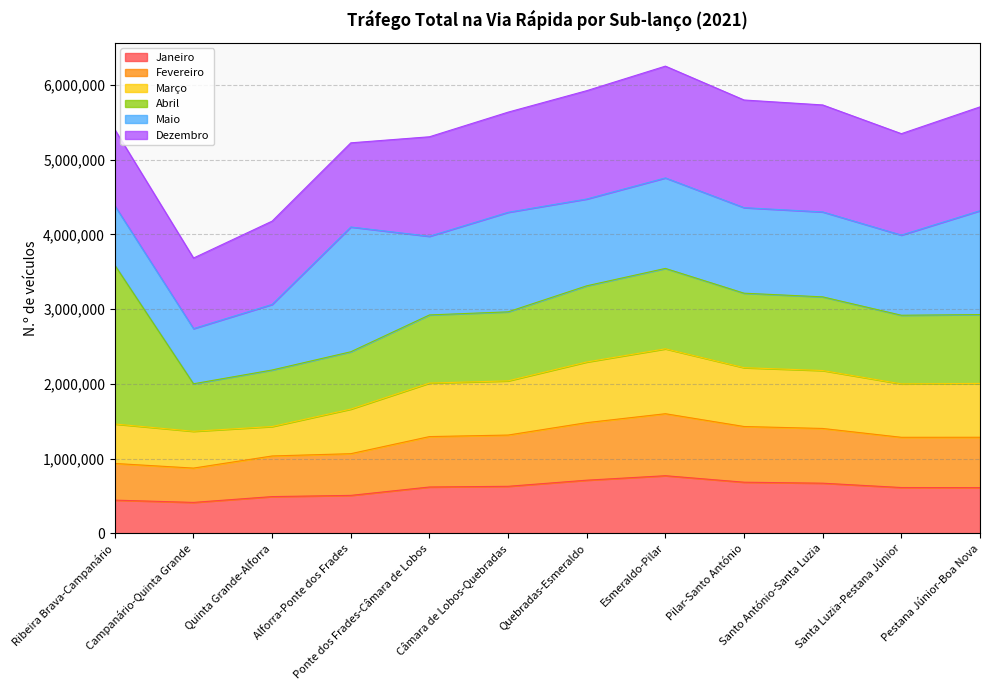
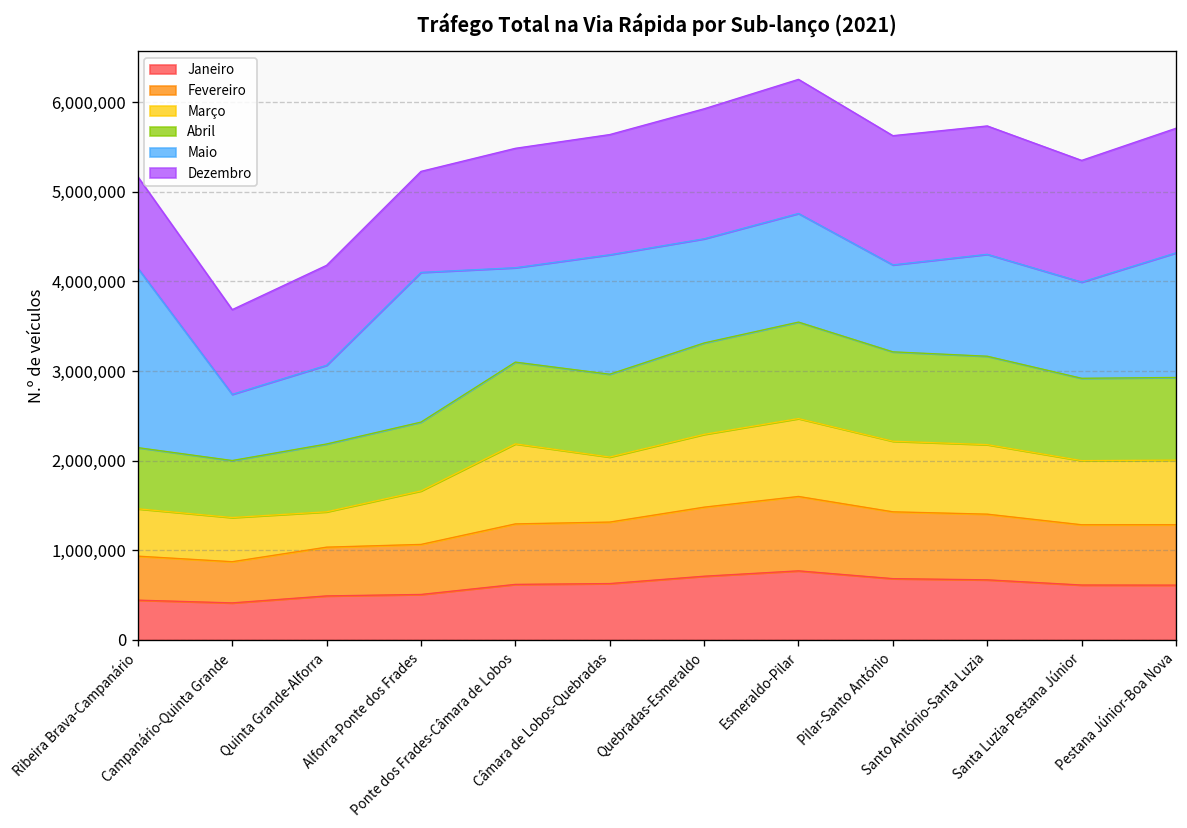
  {
    "Janeiro": {
      "Ribeira Brava-Campanário": "400,000",
      "Campanário-Quinta Grande": "400,000",
      "Quinta Grande-Alforra": "500,000",
      "Alforra-Ponte dos Frades": "500,000",
      "Ponte dos Frades-Câmara de Lobos": "600,000",
      "Câmara de Lobos-Quebradas": "600,000",
      "Quebradas-Esmeraldo": "700,000",
      "Esmeraldo-Pilar": "800,000",
      "Pilar-Santo António": "700,000",
      "Santo António-Santa Luzia": "700,000",
      "Santa Luzia-Pestana Júnior": "600,000",
      "Pestana Júnior-Boa Nova": "600,000"
    },
    "Fevereiro": {
      "Ribeira Brava-Campanário": "500,000",
      "Campanário-Quinta Grande": "500,000",
      "Quinta Grande-Alforra": "500,000",
      "Alforra-Ponte dos Frades": "600,000",
      "Ponte dos Frades-Câmara de Lobos": "700,000",
      "Câmara de Lobos-Quebradas": "700,000",
      "Quebradas-Esmeraldo": "800,000",
      "Esmeraldo-Pilar": "800,000",
      "Pilar-Santo António": "700,000",
      "Santo António-Santa Luzia": "700,000",
      "Santa Luzia-Pestana Júnior": "700,000",
      "Pestana Júnior-Boa Nova": "700,000"
    },
    "Março": {
      "Ribeira Brava-Campanário": "500,000",
      "Campanário-Quinta Grande": "500,000",
      "Quinta Grande-Alforra": "400,000",
      "Alforra-Ponte dos Frades": "600,000",
-     "Ponte dos Frades-Câmara de Lobos": "700,000",
+     "Ponte dos Frades-Câmara de Lobos": "900,000",
      "Câmara de Lobos-Quebradas": "700,000",
      "Quebradas-Esmeraldo": "800,000",
      "Esmeraldo-Pilar": "900,000",
      "Pilar-Santo António": "800,000",
      "Santo António-Santa Luzia": "800,000",
      "Santa Luzia-Pestana Júnior": "700,000",
      "Pestana Júnior-Boa Nova": "700,000"
    },
    "Abril": {
-     "Ribeira Brava-Campanário": "2,100,000",
+     "Ribeira Brava-Campanário": "700,000",
      "Campanário-Quinta Grande": "600,000",
      "Quinta Grande-Alforra": "800,000",
      "Alforra-Ponte dos Frades": "800,000",
      "Ponte dos Frades-Câmara de Lobos": "900,000",
      "Câmara de Lobos-Quebradas": "900,000",
      "Quebradas-Esmeraldo": "1,000,000",
      "Esmeraldo-Pilar": "1,100,000",
      "Pilar-Santo António": "1,000,000",
      "Santo António-Santa Luzia": "1,000,000",
      "Santa Luzia-Pestana Júnior": "900,000",
      "Pestana Júnior-Boa Nova": "900,000"
    },
    "Maio": {
-     "Ribeira Brava-Campanário": "800,000",
+     "Ribeira Brava-Campanário": "2,000,000",
      "Campanário-Quinta Grande": "700,000",
      "Quinta Grande-Alforra": "900,000",
      "Alforra-Ponte dos Frades": "1,700,000",
      "Ponte dos Frades-Câmara de Lobos": "1,100,000",
      "Câmara de Lobos-Quebradas": "1,300,000",
      "Quebradas-Esmeraldo": "1,200,000",
      "Esmeraldo-Pilar": "1,200,000",
-     "Pilar-Santo António": "1,100,000",
+     "Pilar-Santo António": "1,000,000",
      "Santo António-Santa Luzia": "1,100,000",
      "Santa Luzia-Pestana Júnior": "1,100,000",
      "Pestana Júnior-Boa Nova": "1,400,000"
    },
    "Dezembro": {
      "Ribeira Brava-Campanário": "1,000,000",
      "Campanário-Quinta Grande": "900,000",
      "Quinta Grande-Alforra": "1,100,000",
      "Alforra-Ponte dos Frades": "1,100,000",
      "Ponte dos Frades-Câmara de Lobos": "1,300,000",
      "Câmara de Lobos-Quebradas": "1,300,000",
      "Quebradas-Esmeraldo": "1,500,000",
      "Esmeraldo-Pilar": "1,500,000",
      "Pilar-Santo António": "1,400,000",
      "Santo António-Santa Luzia": "1,400,000",
      "Santa Luzia-Pestana Júnior": "1,400,000",
      "Pestana Júnior-Boa Nova": "1,400,000"
    }
  }
